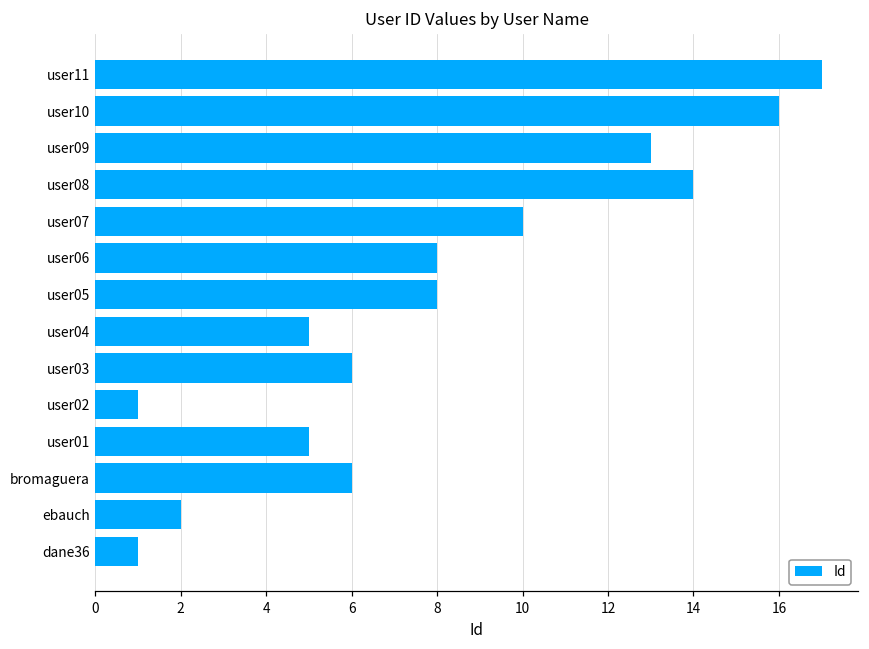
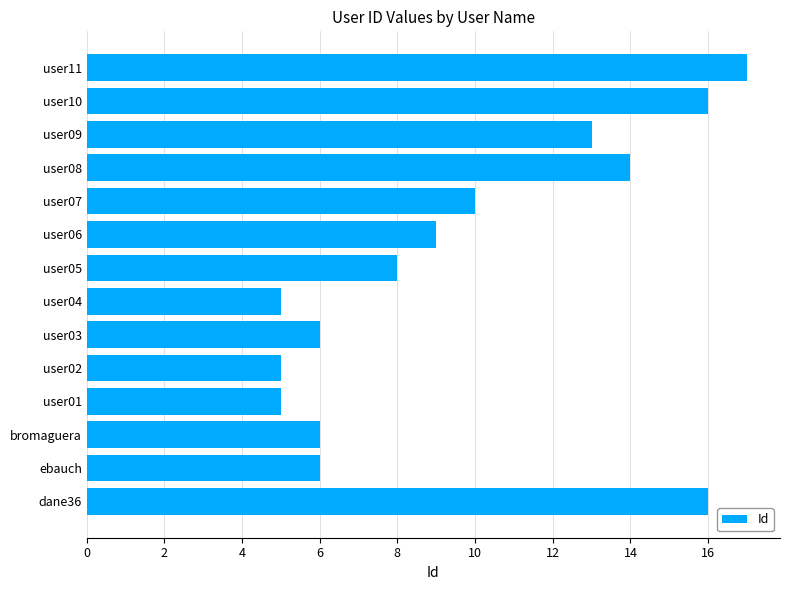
  {
    "user11": 17,
    "user10": 16,
    "user09": 13,
    "user08": 14,
    "user07": 10,
-   "user06": 8,
+   "user06": 9,
    "user05": 8,
    "user04": 5,
    "user03": 6,
-   "user02": 1,
+   "user02": 5,
    "user01": 5,
    "bromaguera": 6,
-   "ebauch": 2,
-   "dane36": 1
+   "ebauch": 6,
+   "dane36": 16
  }
